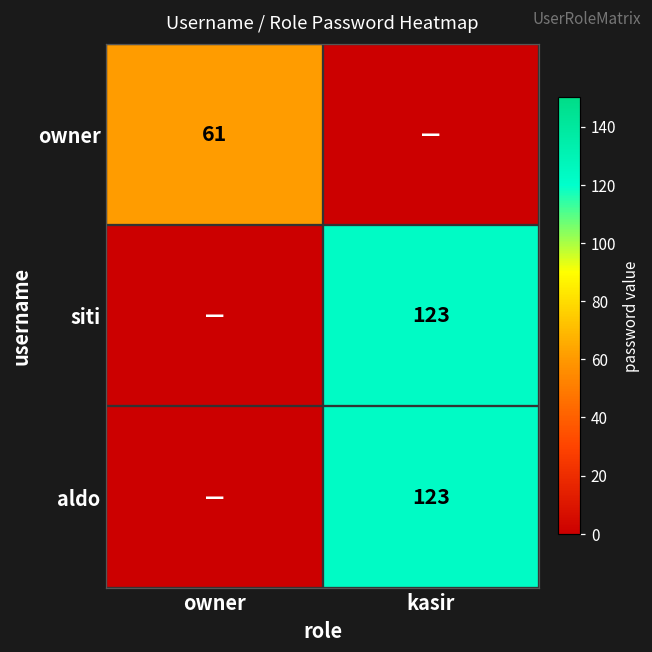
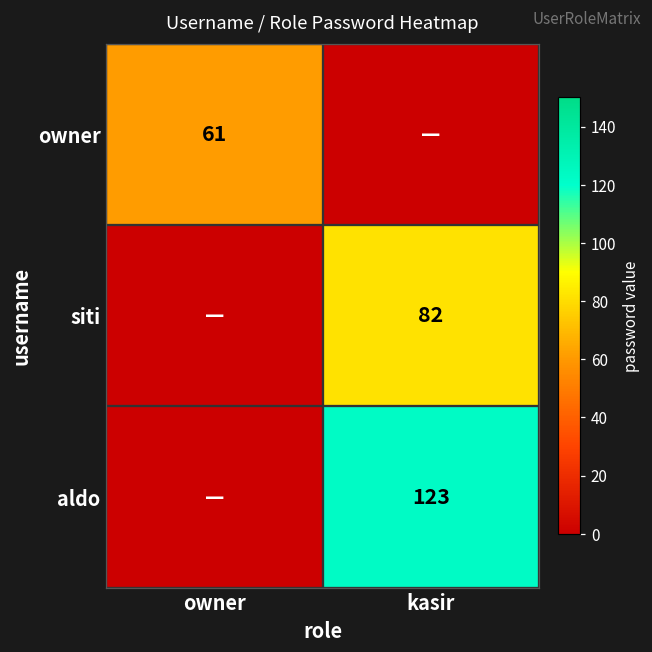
  {
    "owner": {
      "owner": 61
    },
    "siti": {
-     "kasir": 123
+     "kasir": 82
    },
    "aldo": {
      "kasir": 123
    }
  }
